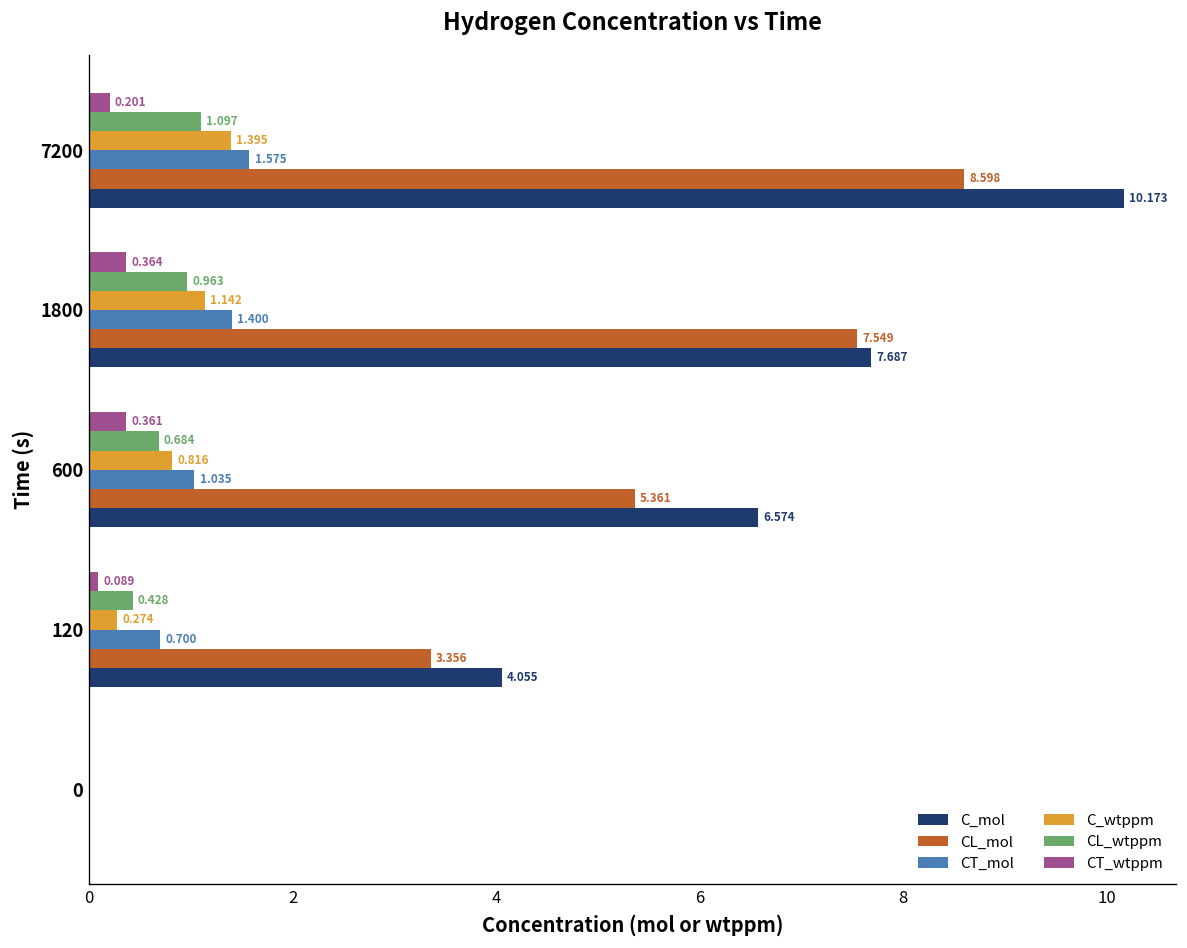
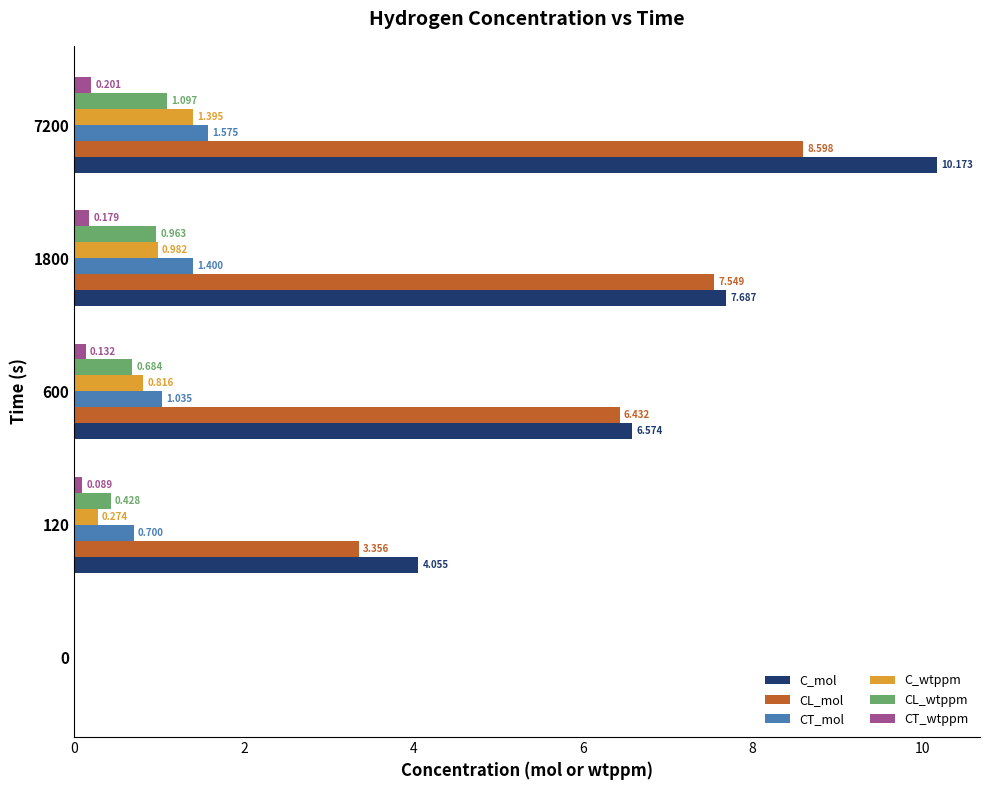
  {
    "C_mol": {
      "7200": 10.173,
      "1800": 7.687,
      "600": 6.574,
      "120": 4.055
    },
    "CL_mol": {
      "7200": 8.598,
      "1800": 7.549,
-     "600": 5.361,
+     "600": 6.432,
      "120": 3.356
    },
    "CT_mol": {
      "7200": 1.575,
      "1800": 1.400,
      "600": 1.035,
      "120": 0.700
    },
    "C_wtppm": {
      "7200": 1.395,
-     "1800": 1.142,
+     "1800": 0.982,
      "600": 0.816,
      "120": 0.274
    },
    "CL_wtppm": {
      "7200": 1.097,
      "1800": 0.963,
      "600": 0.684,
      "120": 0.428
    },
    "CT_wtppm": {
      "7200": 0.201,
-     "1800": 0.364,
-     "600": 0.361,
+     "1800": 0.179,
+     "600": 0.132,
      "120": 0.089
    }
  }
